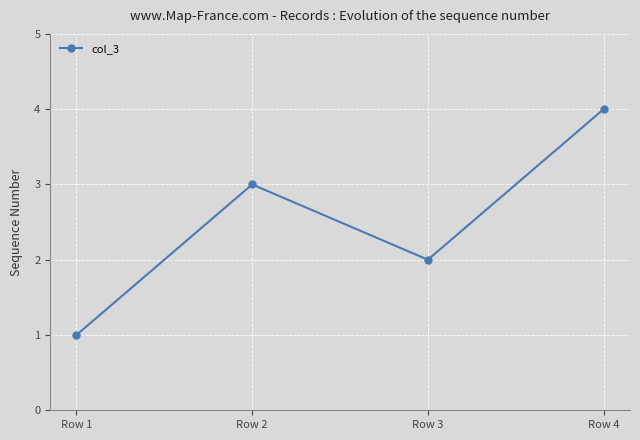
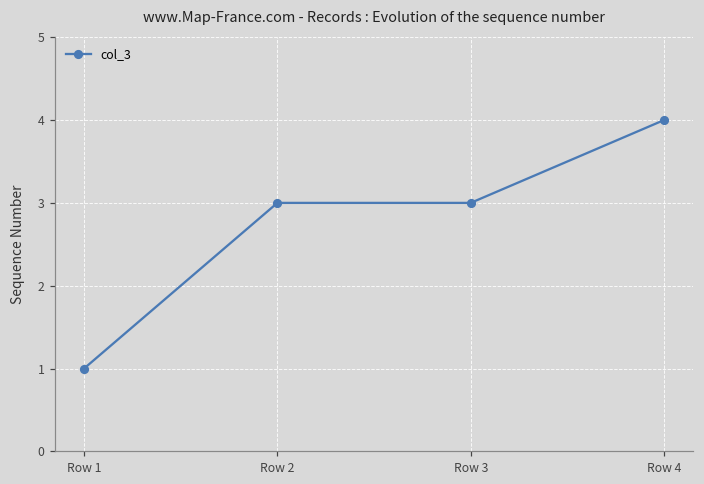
  {
    "Row 1": 1,
    "Row 2": 3,
-   "Row 3": 2,
+   "Row 3": 3,
    "Row 4": 4
  }
